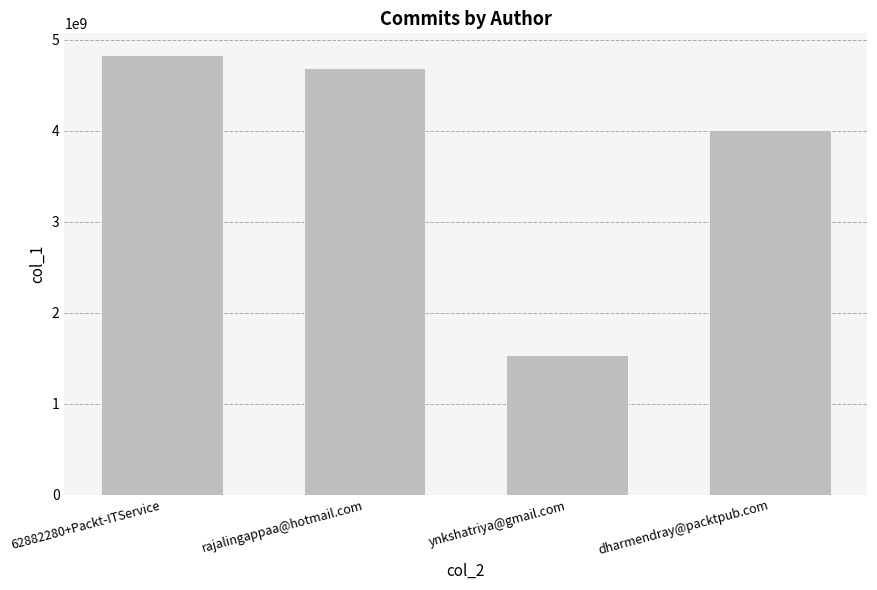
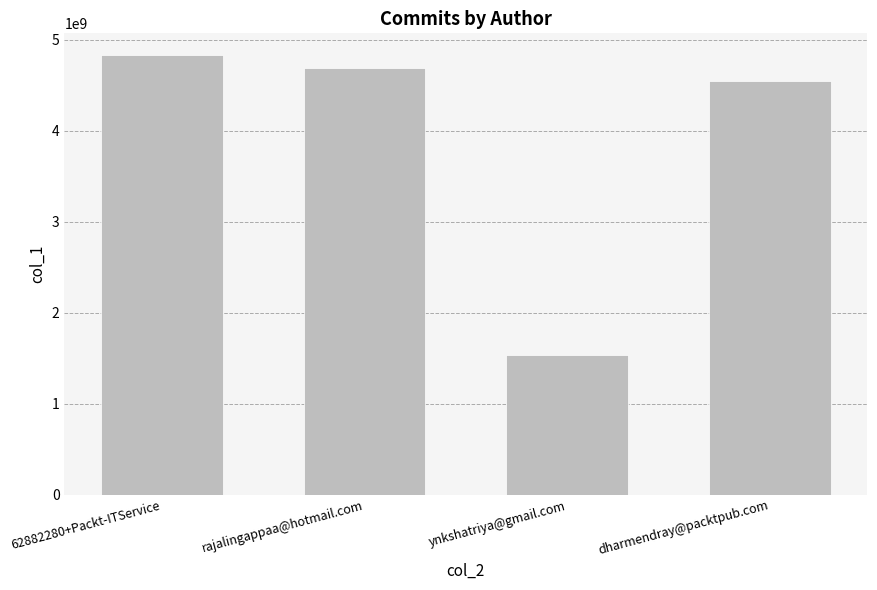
  {
    "62882280+Packt-ITService": 4800000000,
    "rajalingappaa@hotmail.com": 4700000000,
    "ynkshatriya@gmail.com": 1500000000,
-   "dharmendray@packtpub.com": 4000000000
+   "dharmendray@packtpub.com": 4600000000
  }
